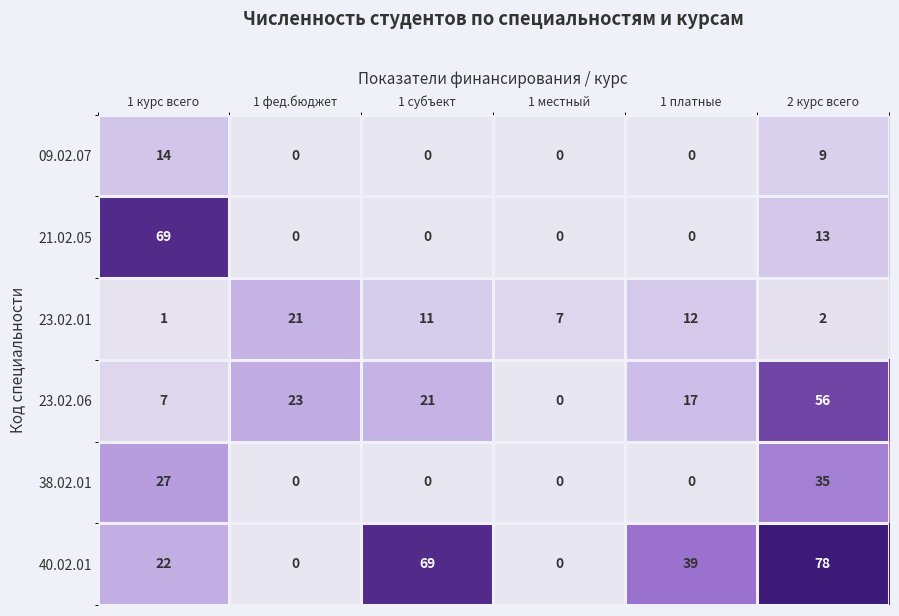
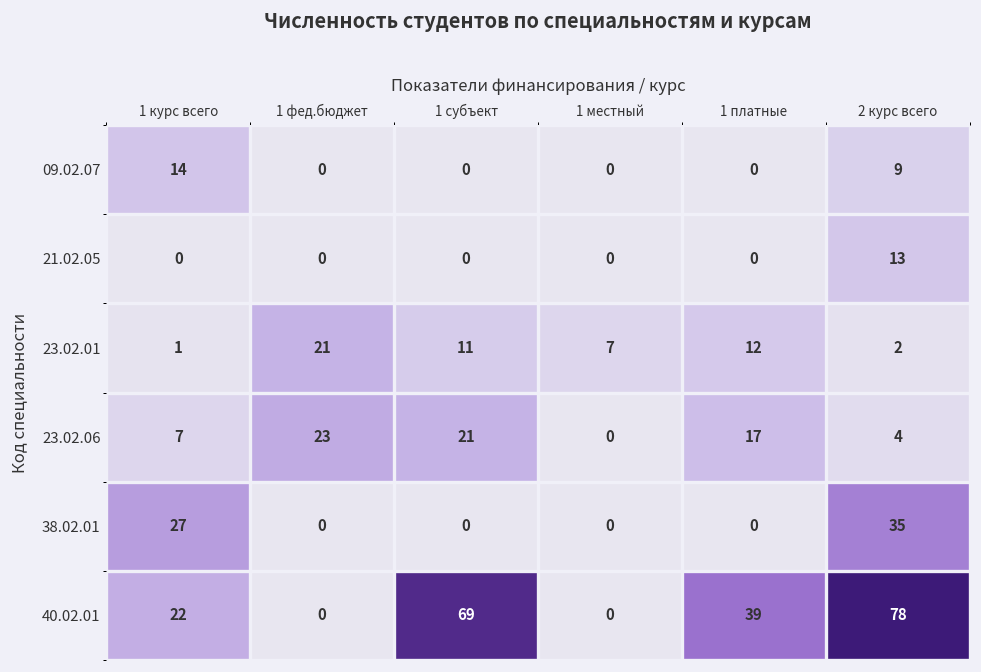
  {
    "09.02.07": {
      "1 курс всего": 14,
      "1 фед.бюджет": 0,
      "1 субъект": 0,
      "1 местный": 0,
      "1 платные": 0,
      "2 курс всего": 9
    },
    "21.02.05": {
-     "1 курс всего": 69,
+     "1 курс всего": 0,
      "1 фед.бюджет": 0,
      "1 субъект": 0,
      "1 местный": 0,
      "1 платные": 0,
      "2 курс всего": 13
    },
    "23.02.01": {
      "1 курс всего": 1,
      "1 фед.бюджет": 21,
      "1 субъект": 11,
      "1 местный": 7,
      "1 платные": 12,
      "2 курс всего": 2
    },
    "23.02.06": {
      "1 курс всего": 7,
      "1 фед.бюджет": 23,
      "1 субъект": 21,
      "1 местный": 0,
      "1 платные": 17,
-     "2 курс всего": 56
+     "2 курс всего": 4
    },
    "38.02.01": {
      "1 курс всего": 27,
      "1 фед.бюджет": 0,
      "1 субъект": 0,
      "1 местный": 0,
      "1 платные": 0,
      "2 курс всего": 35
    },
    "40.02.01": {
      "1 курс всего": 22,
      "1 фед.бюджет": 0,
      "1 субъект": 69,
      "1 местный": 0,
      "1 платные": 39,
      "2 курс всего": 78
    }
  }
